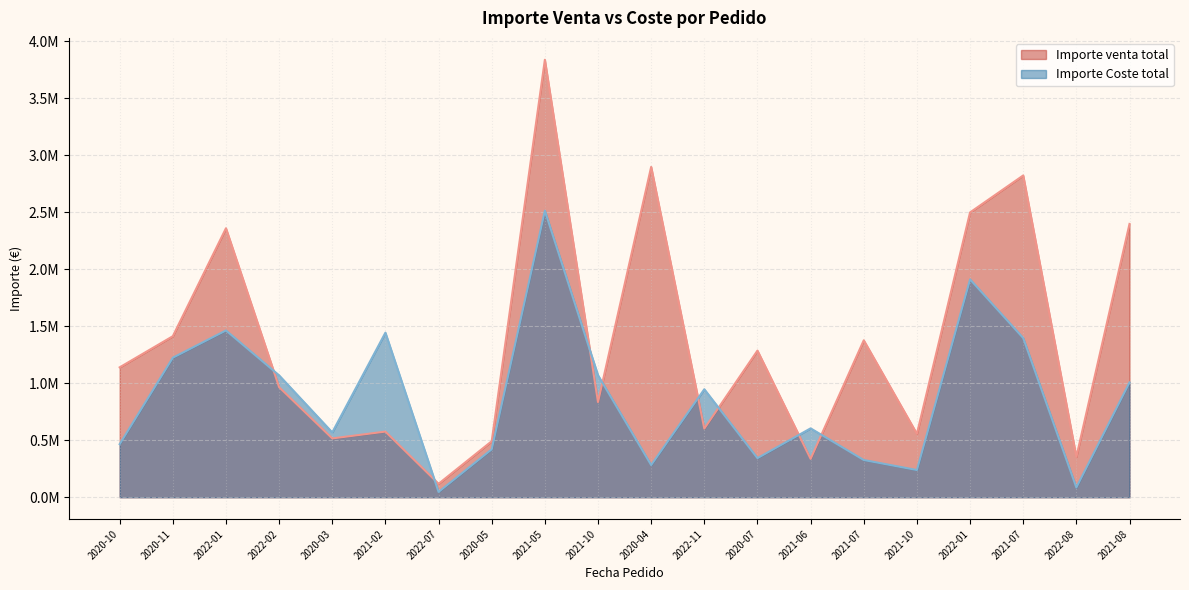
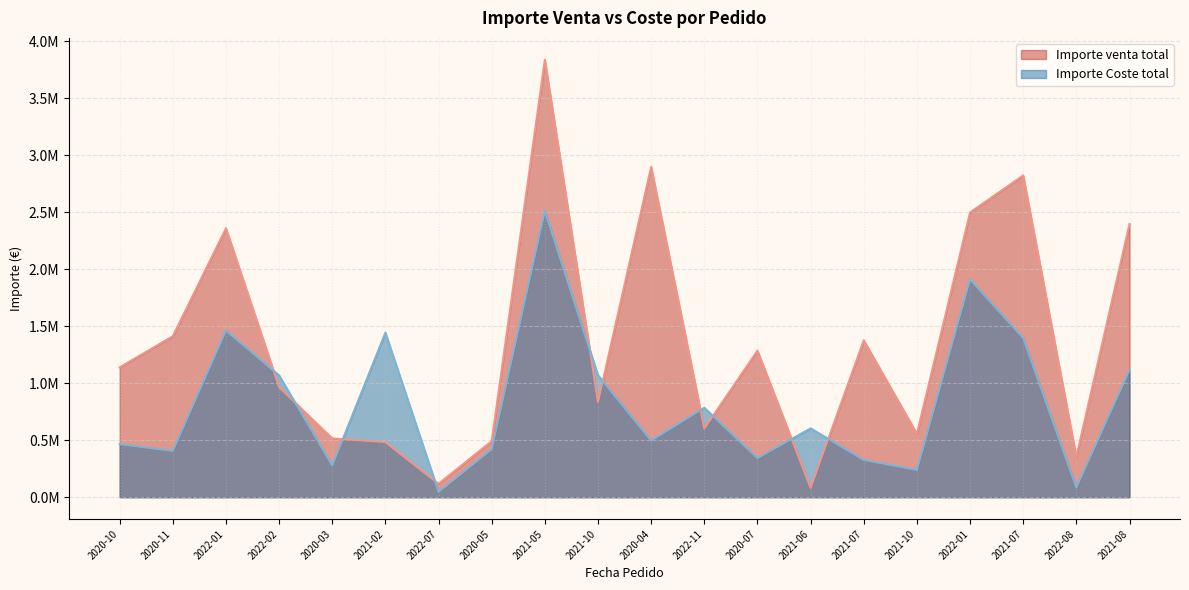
  {
    "Importe venta total": {
      "2020-10": 1140000,
      "2020-11": 1410000,
      "2022-02": 970000,
      "2020-03": 520000,
-     "2021-02": 580000,
+     "2021-02": 480000,
      "2022-07": 120000,
      "2020-05": 490000,
      "2021-05": 3840000,
      "2020-04": 2900000,
      "2022-11": 600000,
      "2020-07": 1290000,
-     "2021-06": 340000,
+     "2021-06": 80000,
      "2022-08": 350000,
      "2021-08": 2400000
    },
    "Importe Coste total": {
      "2020-10": 470000,
-     "2020-11": 1220000,
+     "2020-11": 410000,
      "2022-02": 1070000,
-     "2020-03": 570000,
+     "2020-03": 280000,
      "2021-02": 1440000,
      "2022-07": 50000,
      "2020-05": 420000,
      "2021-05": 2510000,
-     "2020-04": 280000,
-     "2022-11": 950000,
+     "2020-04": 500000,
+     "2022-11": 780000,
      "2020-07": 340000,
      "2021-06": 600000,
      "2022-08": 90000,
-     "2021-08": 1010000
+     "2021-08": 1120000
    }
  }
